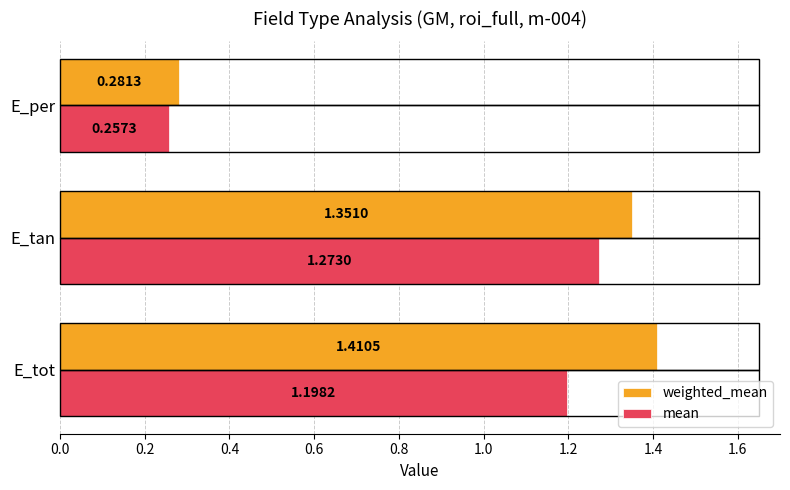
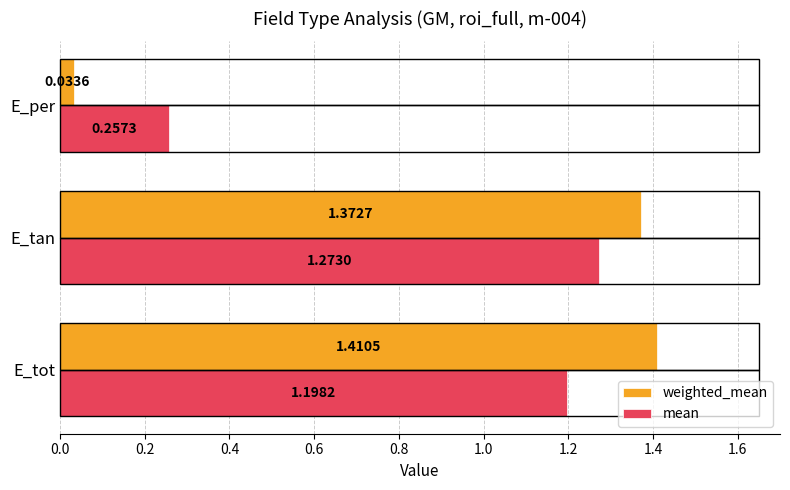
  {
    "weighted_mean": {
-     "E_per": 0.2813,
-     "E_tan": 1.3510,
+     "E_per": 0.0336,
+     "E_tan": 1.3727,
      "E_tot": 1.4105
    },
    "mean": {
      "E_per": 0.2573,
      "E_tan": 1.2730,
      "E_tot": 1.1982
    }
  }
